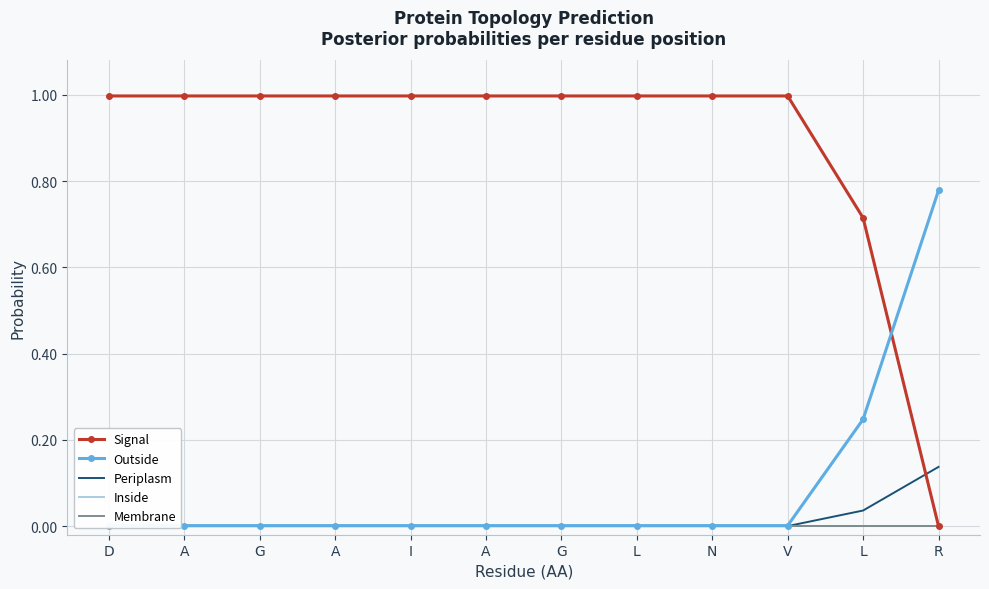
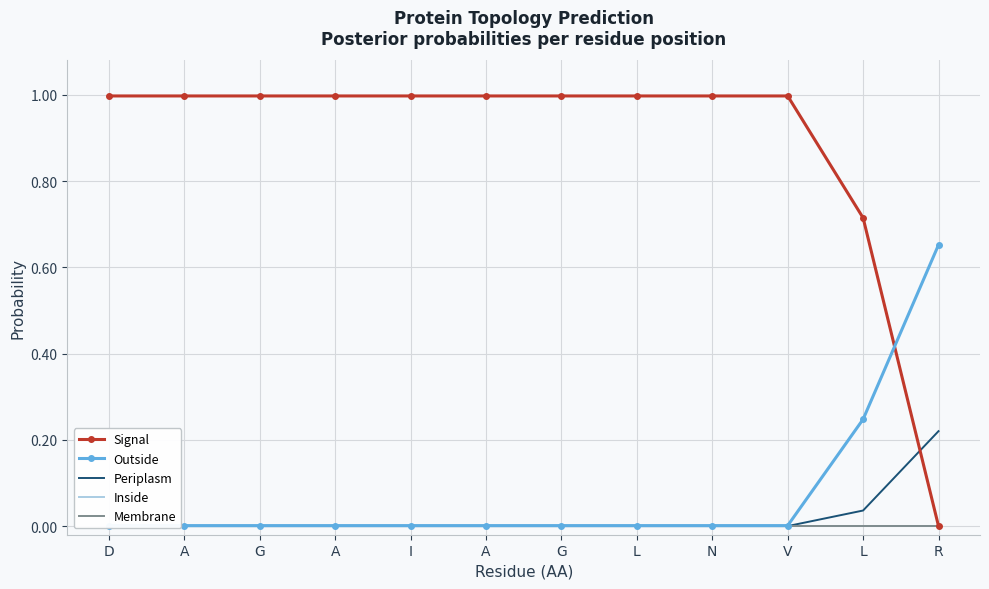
  {
    "Signal": {
      "D": 1.00,
      "I": 1.00,
      "N": 1.00,
      "V": 1.00
    },
    "Outside": {
-     "R": 0.78
+     "R": 0.65
    },
    "Periplasm": {
-     "R": 0.14
+     "R": 0.22
    }
  }
